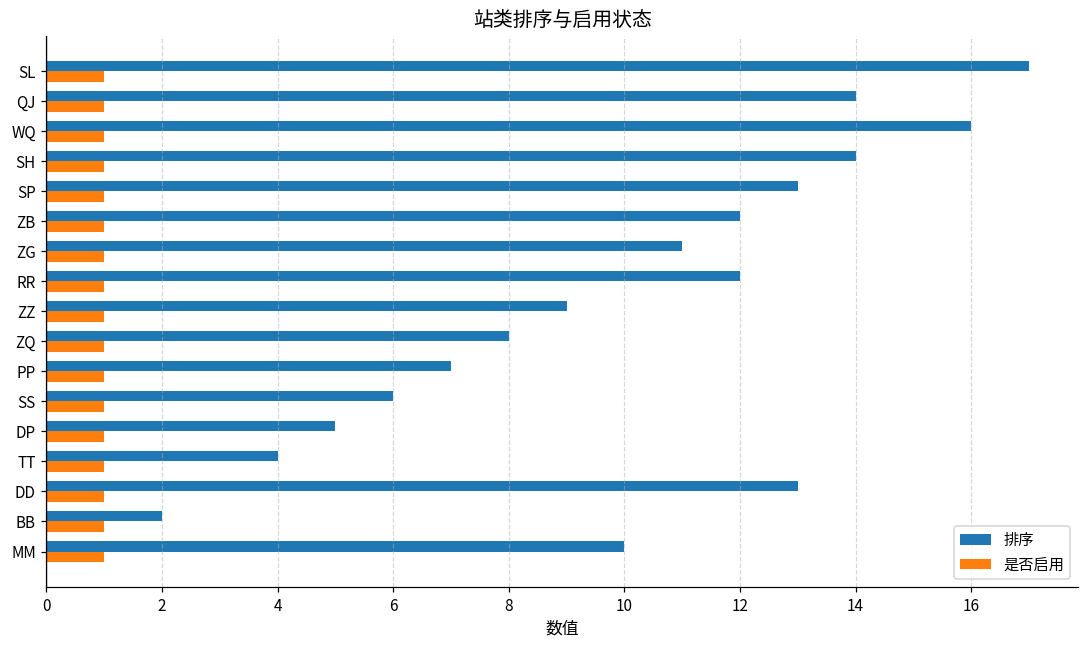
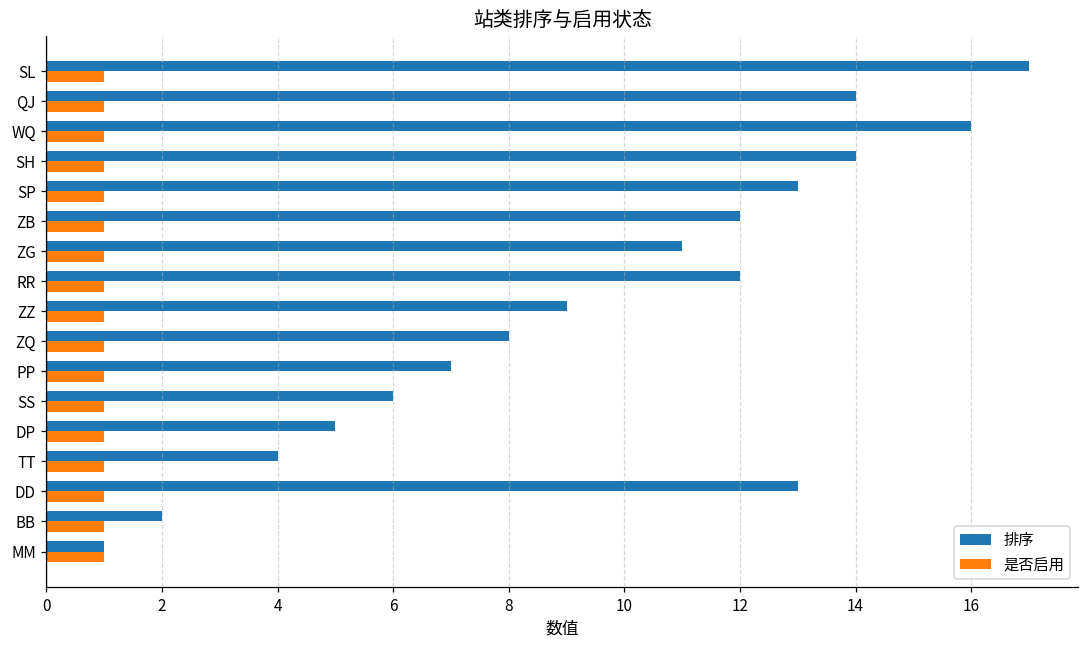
  {
    "排序": {
      "SL": 17,
      "QJ": 14,
      "WQ": 16,
      "SH": 14,
      "SP": 13,
      "ZB": 12,
      "ZG": 11,
      "RR": 12,
      "ZZ": 9,
      "ZQ": 8,
      "PP": 7,
      "SS": 6,
      "DP": 5,
      "TT": 4,
      "DD": 13,
      "BB": 2,
-     "MM": 10
+     "MM": 1
    },
    "是否启用": {
      "SL": 1,
      "QJ": 1,
      "WQ": 1,
      "SH": 1,
      "SP": 1,
      "ZB": 1,
      "ZG": 1,
      "RR": 1,
      "ZZ": 1,
      "ZQ": 1,
      "PP": 1,
      "SS": 1,
      "DP": 1,
      "TT": 1,
      "DD": 1,
      "BB": 1,
      "MM": 1
    }
  }
